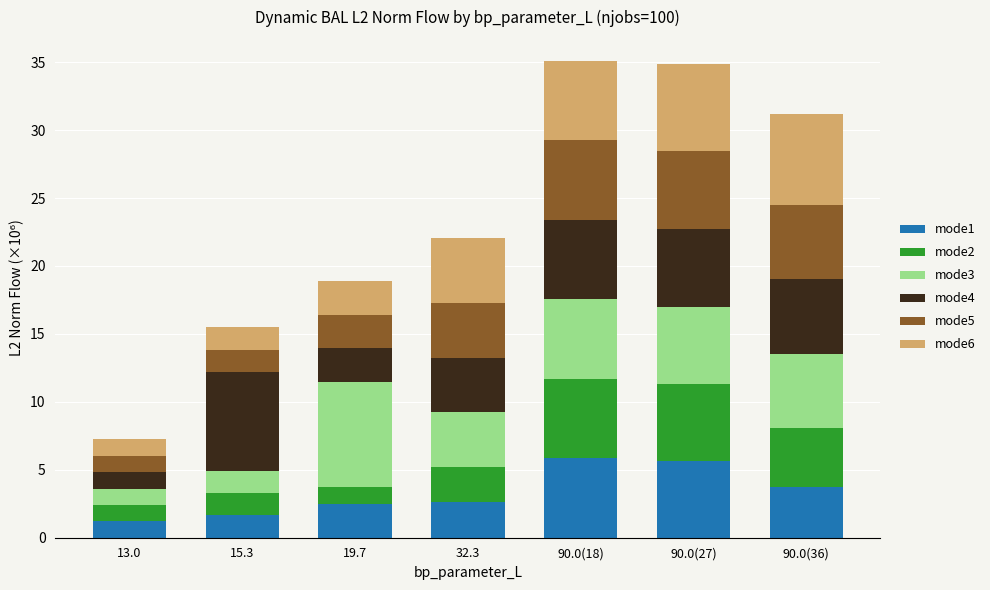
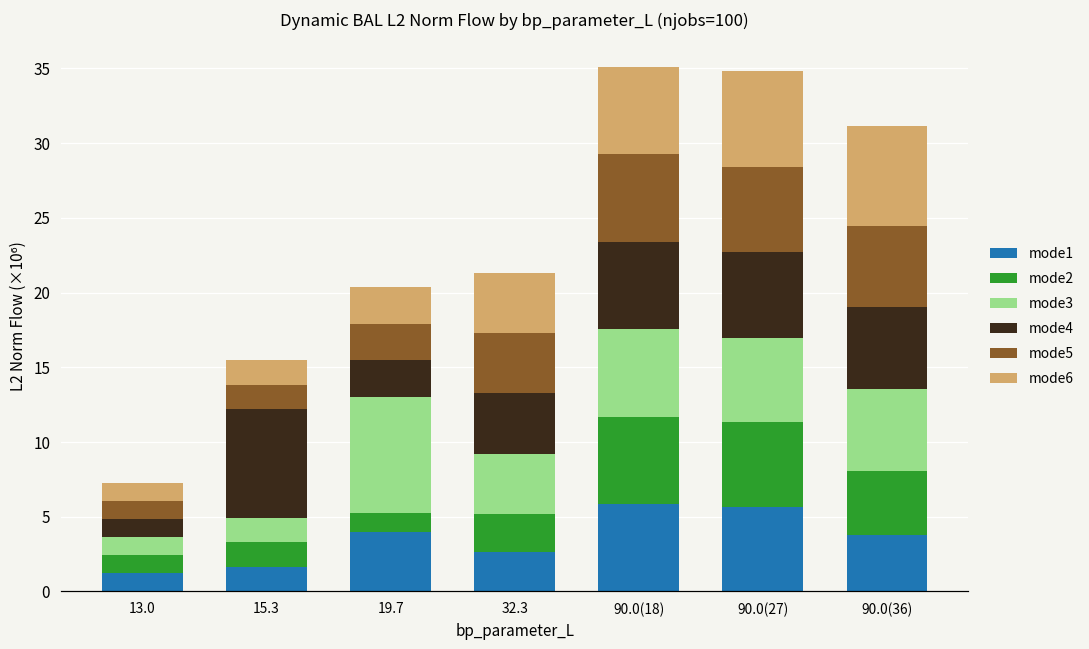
  {
    "mode1": {
      "13.0": 1.2,
      "15.3": 1.6,
-     "19.7": 2.5,
+     "19.7": 4.0,
      "32.3": 2.6,
      "90.0(18)": 5.8,
      "90.0(27)": 5.7,
      "90.0(36)": 3.8
    },
    "mode2": {
      "13.0": 1.2,
      "15.3": 1.6,
      "19.7": 1.3,
      "32.3": 2.6,
      "90.0(18)": 5.8,
      "90.0(27)": 5.7,
      "90.0(36)": 4.3
    },
    "mode3": {
      "13.0": 1.2,
      "15.3": 1.6,
      "19.7": 7.7,
      "32.3": 4.0,
      "90.0(18)": 5.8,
      "90.0(27)": 5.7,
      "90.0(36)": 5.5
    },
    "mode4": {
      "13.0": 1.2,
      "15.3": 7.3,
      "19.7": 2.5,
      "32.3": 4.0,
      "90.0(18)": 5.8,
      "90.0(27)": 5.7,
      "90.0(36)": 5.5
    },
    "mode5": {
      "13.0": 1.2,
      "15.3": 1.6,
      "19.7": 2.5,
      "32.3": 4.0,
      "90.0(18)": 5.8,
      "90.0(27)": 5.7,
      "90.0(36)": 5.5
    },
    "mode6": {
      "13.0": 1.2,
      "15.3": 1.6,
      "19.7": 2.5,
-     "32.3": 4.8,
+     "32.3": 4.0,
      "90.0(18)": 5.8,
      "90.0(27)": 6.4,
      "90.0(36)": 6.7
    }
  }
